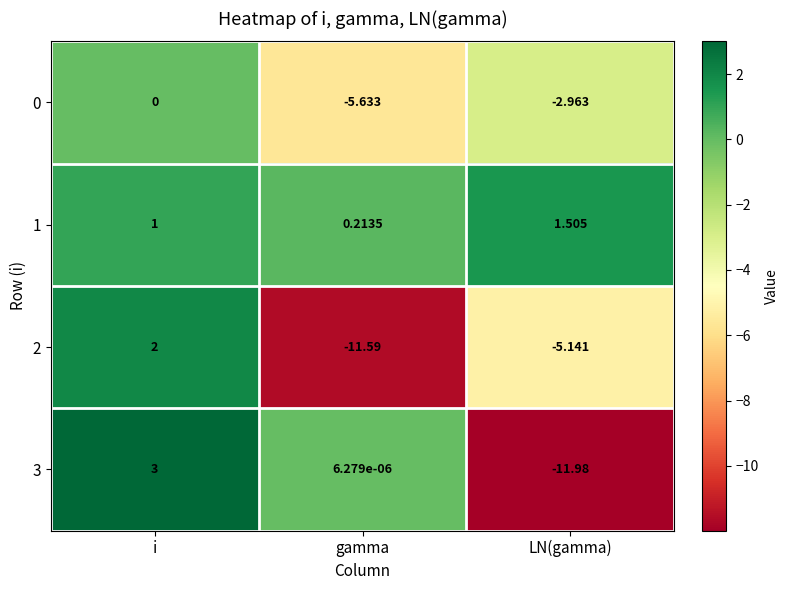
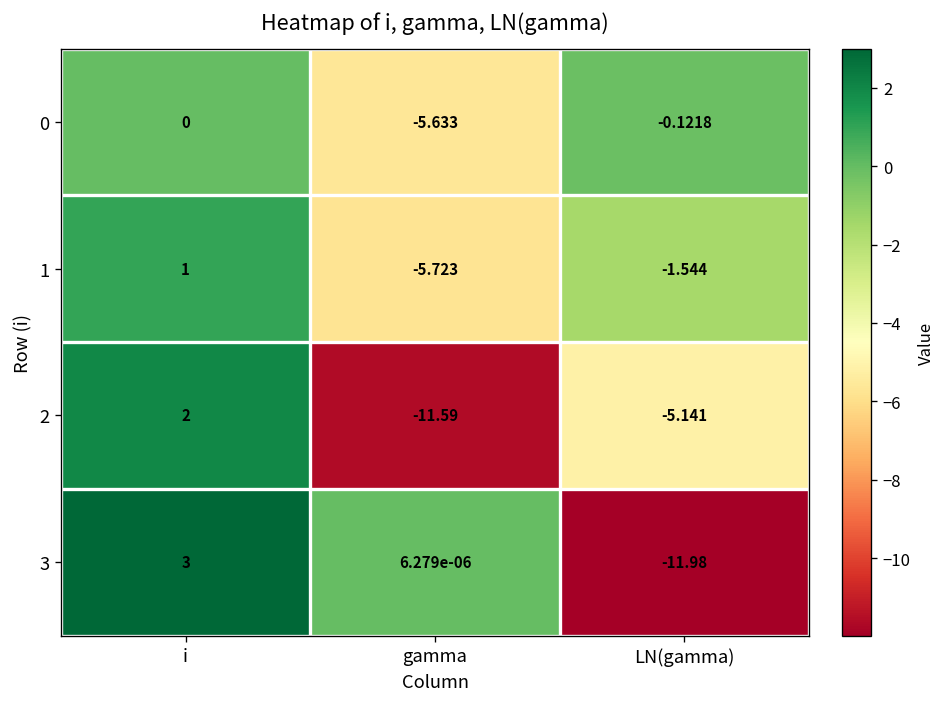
  {
    "0": {
      "i": "0",
      "gamma": "-5.633",
-     "LN(gamma)": "-2.963"
+     "LN(gamma)": "-0.1218"
    },
    "1": {
      "i": "1",
-     "gamma": "0.2135",
-     "LN(gamma)": "1.505"
+     "gamma": "-5.723",
+     "LN(gamma)": "-1.544"
    },
    "2": {
      "i": "2",
      "gamma": "-11.59",
      "LN(gamma)": "-5.141"
    },
    "3": {
      "i": "3",
      "gamma": "6.279e-06",
      "LN(gamma)": "-11.98"
    }
  }
